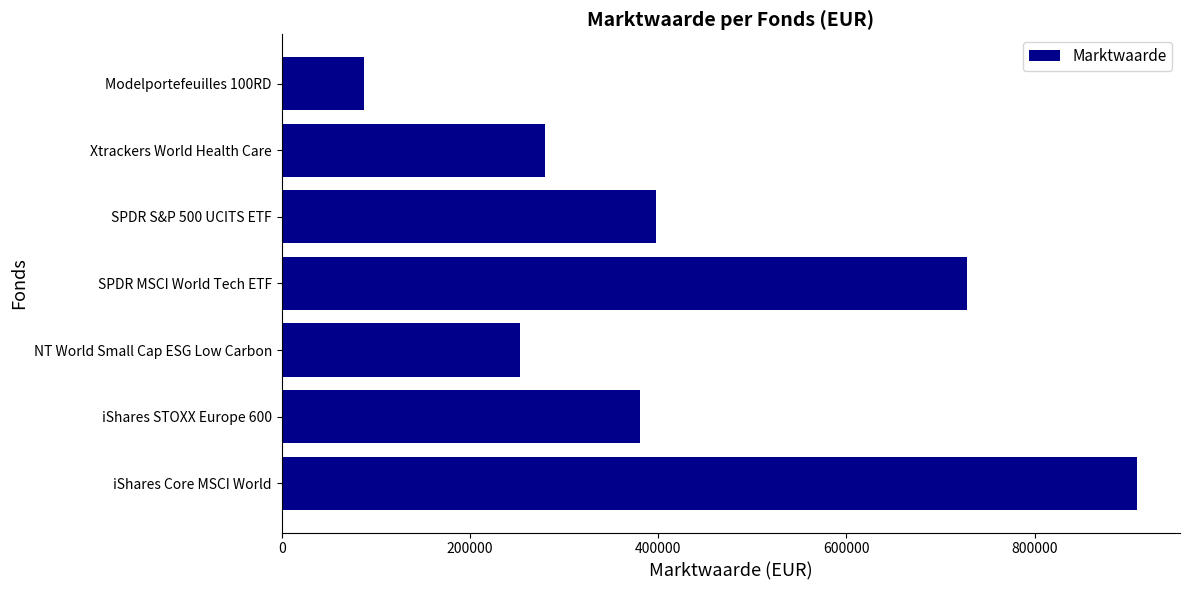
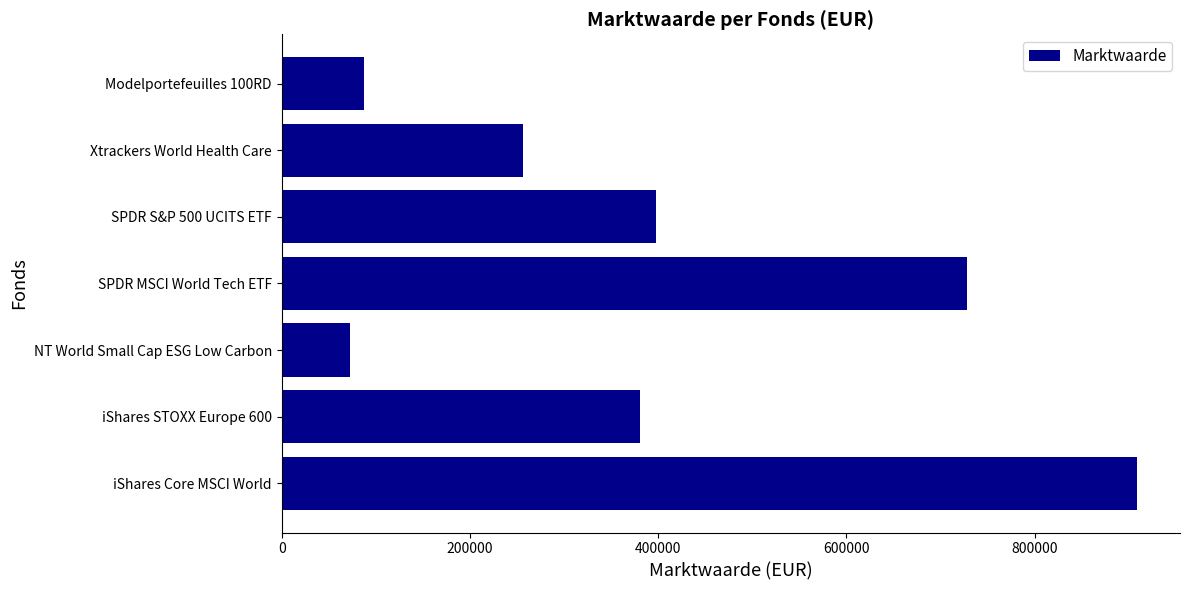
  {
    "Modelportefeuilles 100RD": 90000,
-   "Xtrackers World Health Care": 280000,
+   "Xtrackers World Health Care": 260000,
    "SPDR S&P 500 UCITS ETF": 400000,
    "SPDR MSCI World Tech ETF": 730000,
-   "NT World Small Cap ESG Low Carbon": 250000,
+   "NT World Small Cap ESG Low Carbon": 70000,
    "iShares STOXX Europe 600": 380000,
    "iShares Core MSCI World": 910000
  }
